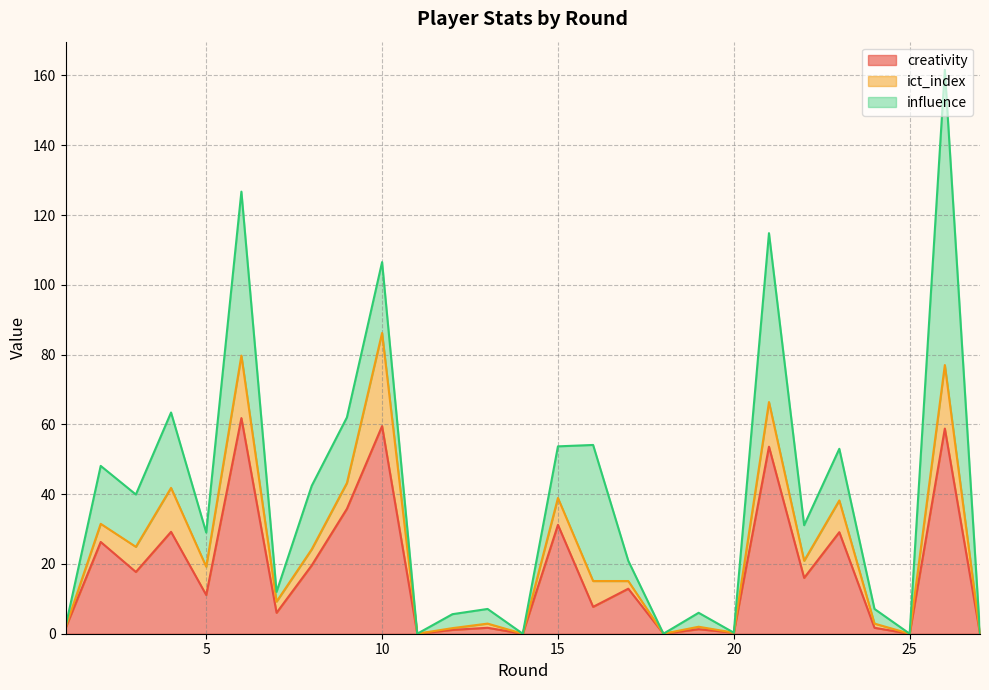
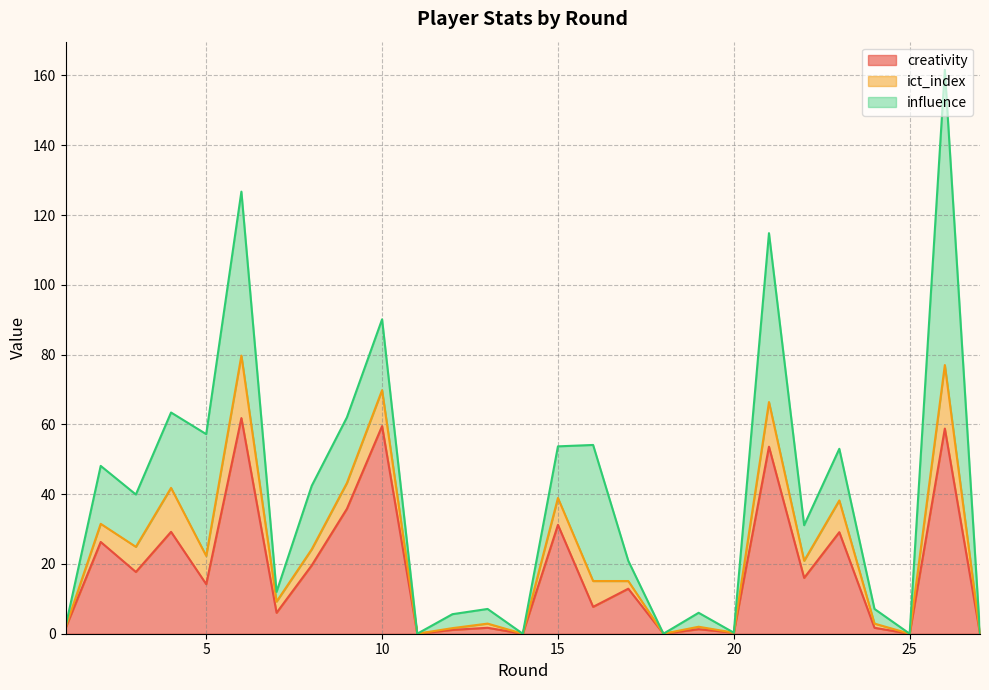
  {
    "creativity": {
-     "5": 11,
+     "5": 14,
      "10": 60,
      "15": 31
    },
    "ict_index": {
      "5": 8,
-     "10": 27,
+     "10": 10,
      "15": 8
    },
    "influence": {
-     "5": 10,
+     "5": 35,
      "10": 20,
      "15": 15
    }
  }
